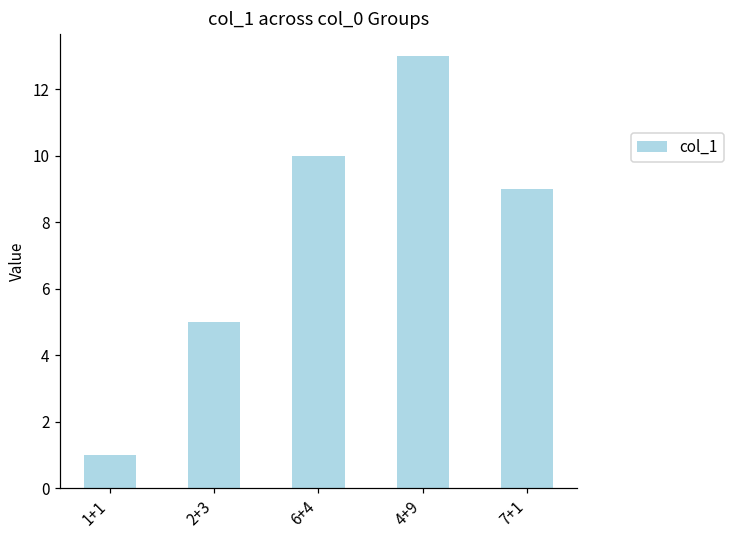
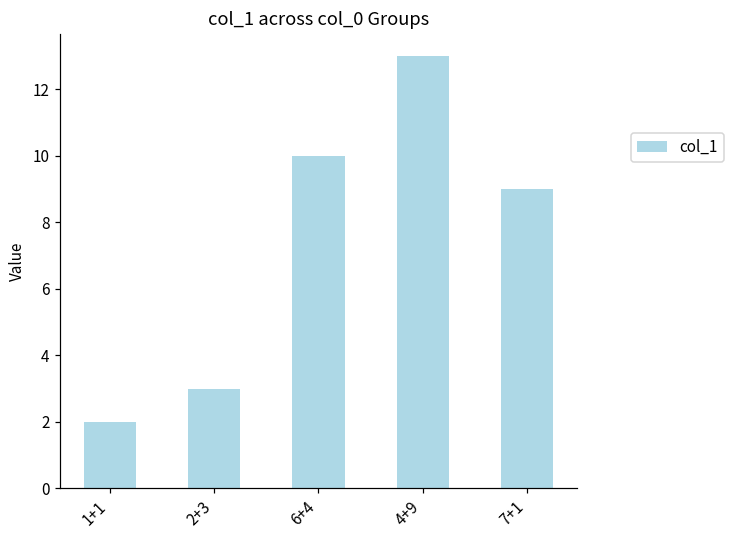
  {
-   "1+1": 1,
-   "2+3": 5,
+   "1+1": 2,
+   "2+3": 3,
    "6+4": 10,
    "4+9": 13,
    "7+1": 9
  }
